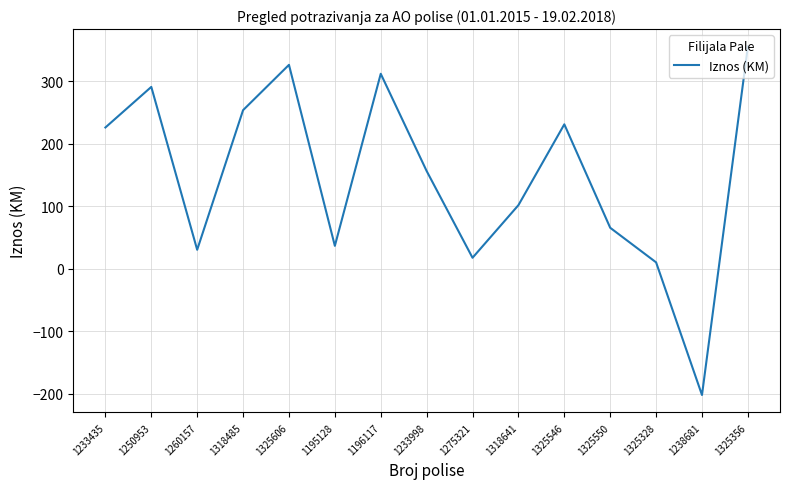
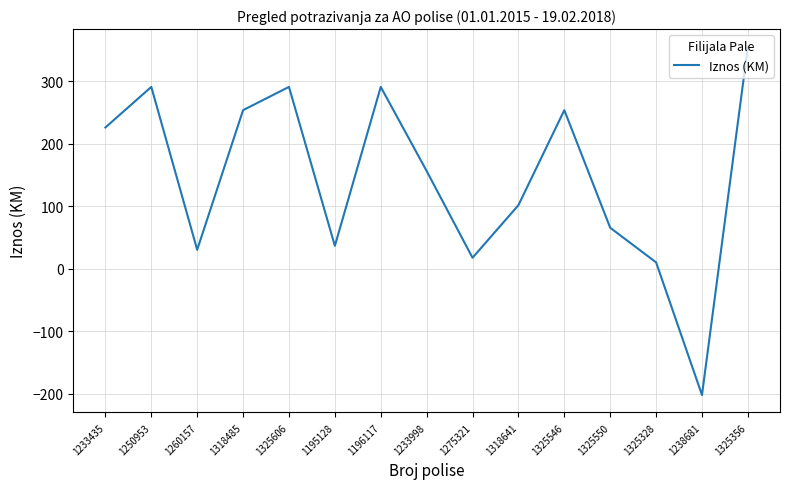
  {
    "1233435": 230,
    "1250953": 290,
    "1260157": 30,
    "1318485": 250,
-   "1325606": 330,
+   "1325606": 290,
    "1195128": 40,
-   "1196117": 310,
+   "1196117": 290,
    "1233998": 160,
    "1275321": 20,
    "1318641": 100,
-   "1325546": 230,
+   "1325546": 250,
    "1325550": 70,
    "1325328": 10,
    "1238681": -200
  }
